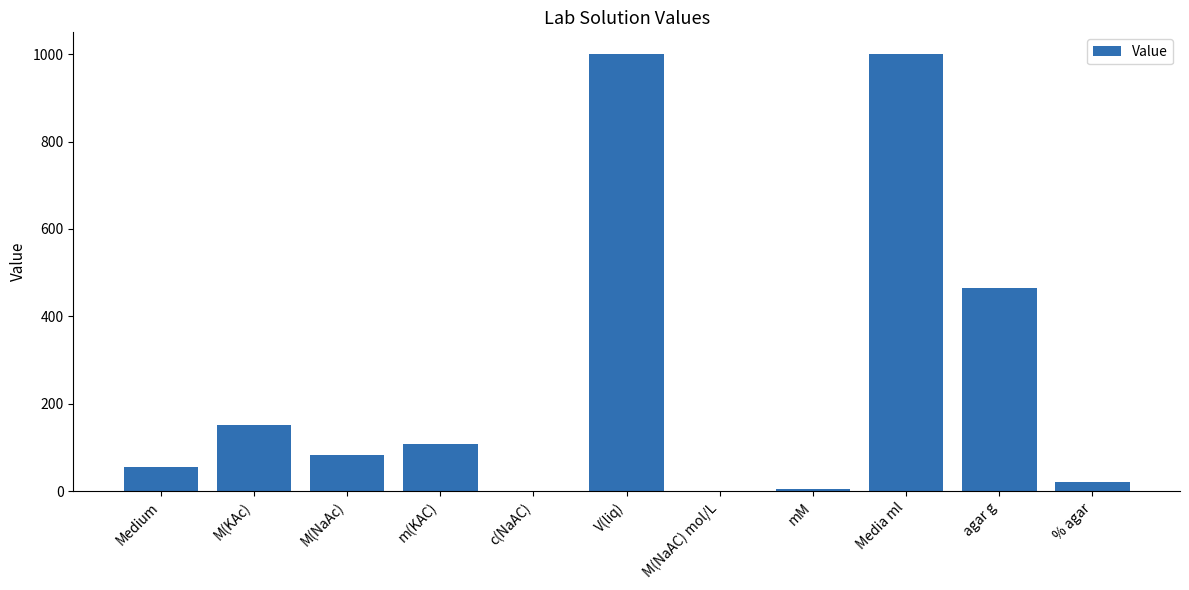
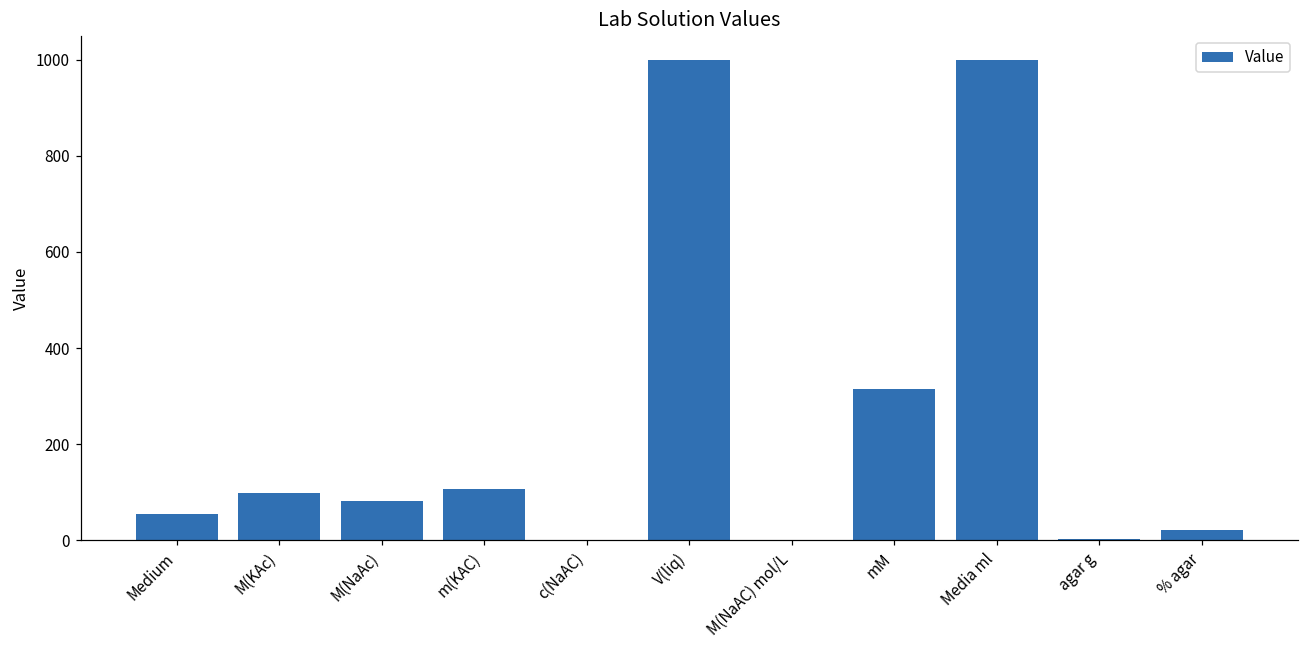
  {
    "Medium": 60,
-   "M(KAc)": 150,
+   "M(KAc)": 100,
    "M(NaAc)": 80,
    "m(KAC)": 110,
    "V(liq)": 1000,
-   "mM": 0,
+   "mM": 320,
    "Media ml": 1000,
-   "agar g": 460,
+   "agar g": 0,
    "% agar": 20
  }
